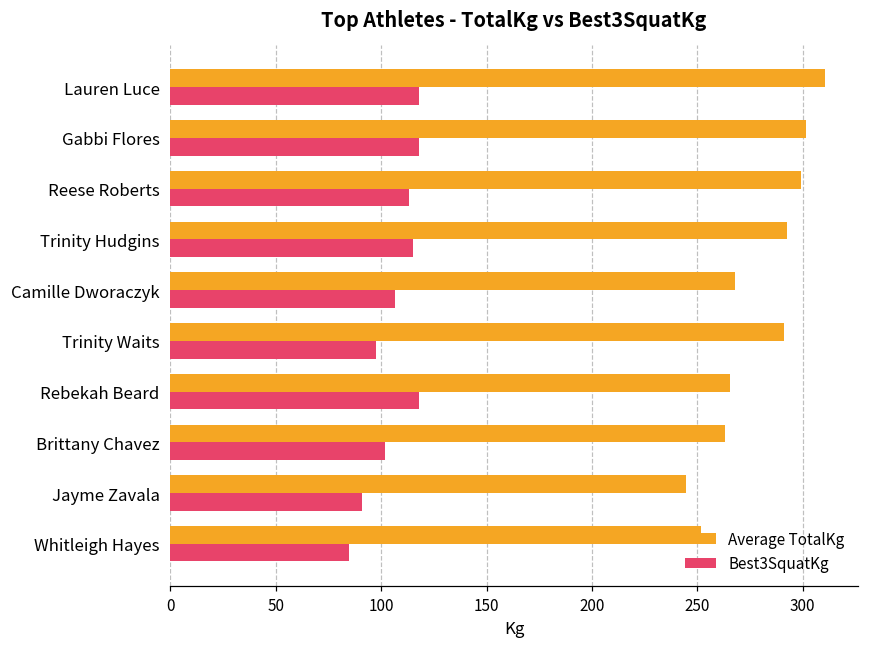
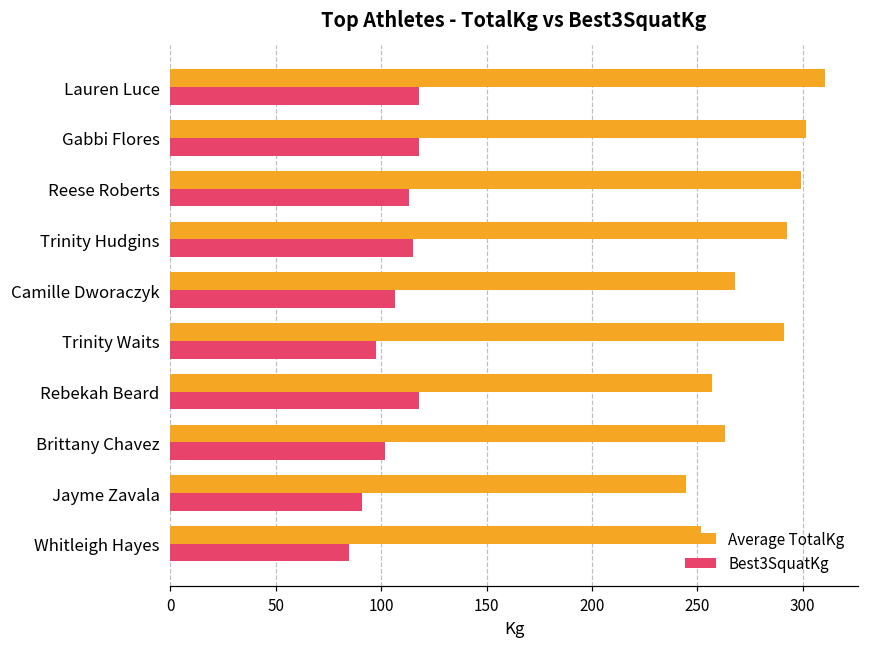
  {
    "Average TotalKg": {
      "Lauren Luce": 311,
      "Gabbi Flores": 302,
      "Reese Roberts": 299,
      "Trinity Hudgins": 293,
      "Camille Dworaczyk": 268,
      "Trinity Waits": 291,
-     "Rebekah Beard": 265,
+     "Rebekah Beard": 257,
      "Brittany Chavez": 263,
      "Jayme Zavala": 245,
      "Whitleigh Hayes": 252
    },
    "Best3SquatKg": {
      "Lauren Luce": 118,
      "Gabbi Flores": 118,
      "Reese Roberts": 113,
      "Trinity Hudgins": 115,
      "Camille Dworaczyk": 107,
      "Trinity Waits": 98,
      "Rebekah Beard": 118,
      "Brittany Chavez": 102,
      "Jayme Zavala": 91,
      "Whitleigh Hayes": 85
    }
  }
